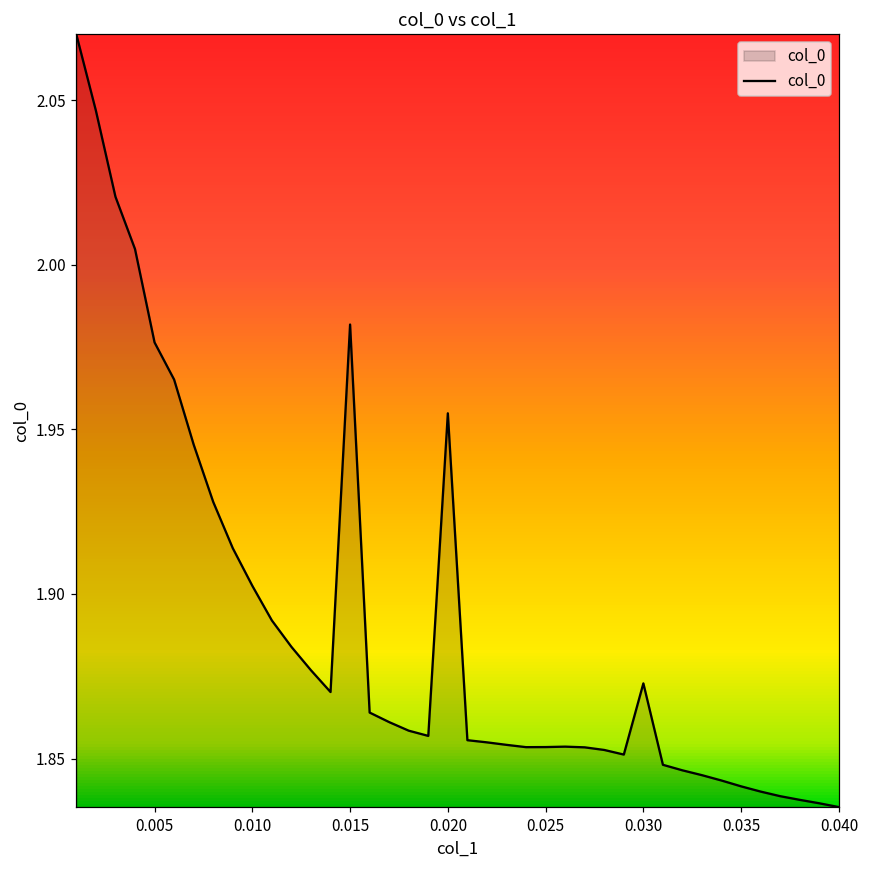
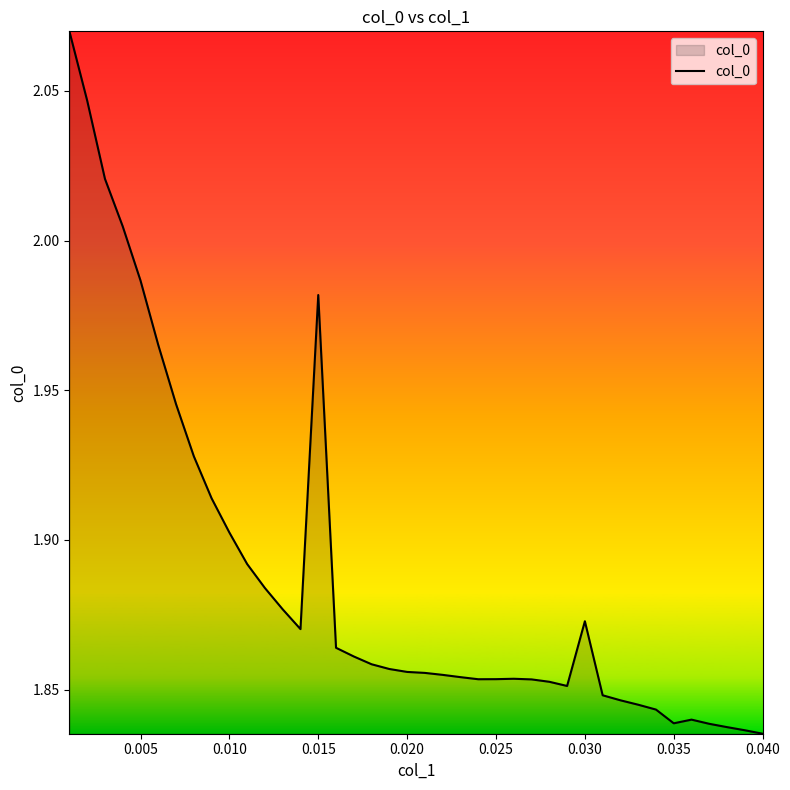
  {
-   "0.005": 1.976,
+   "0.005": 1.987,
    "0.010": 1.902,
    "0.015": 1.982,
-   "0.020": 1.955,
+   "0.020": 1.856,
    "0.025": 1.854,
    "0.030": 1.873,
-   "0.035": 1.842,
+   "0.035": 1.839,
    "0.040": 1.835
  }
